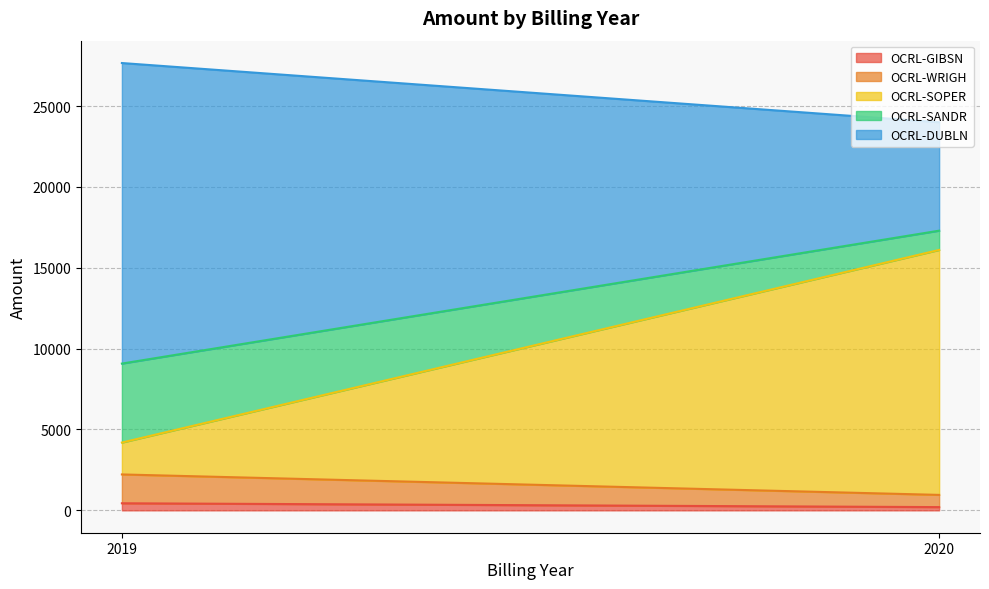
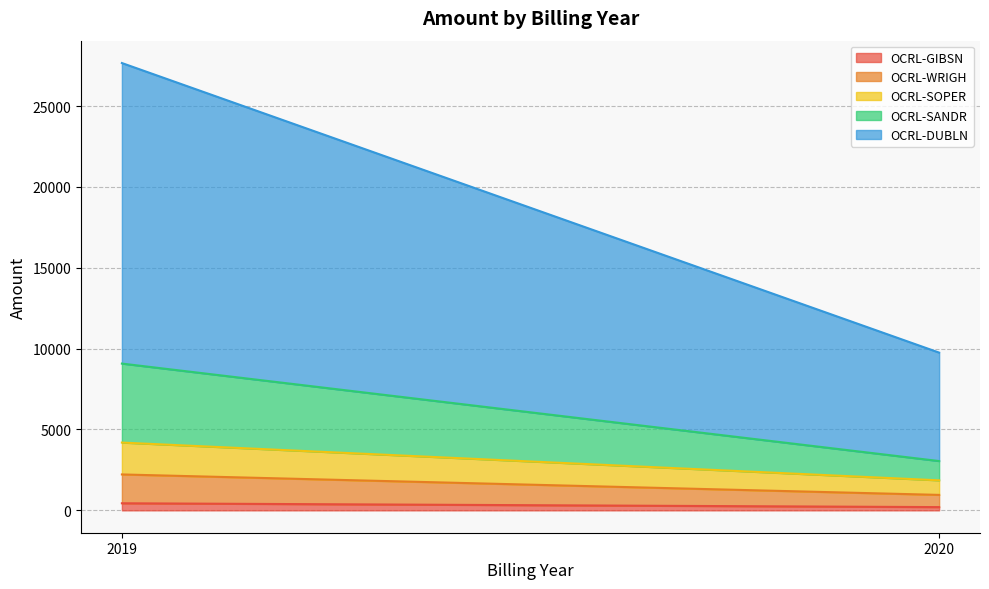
  {
    "OCRL-SOPER": {
      "2019": 2000,
-     "2020": 15100
+     "2020": 900
    },
    "OCRL-SANDR": {
      "2019": 4900,
      "2020": 1200
    },
    "OCRL-DUBLN": {
      "2019": 18600
    }
  }
